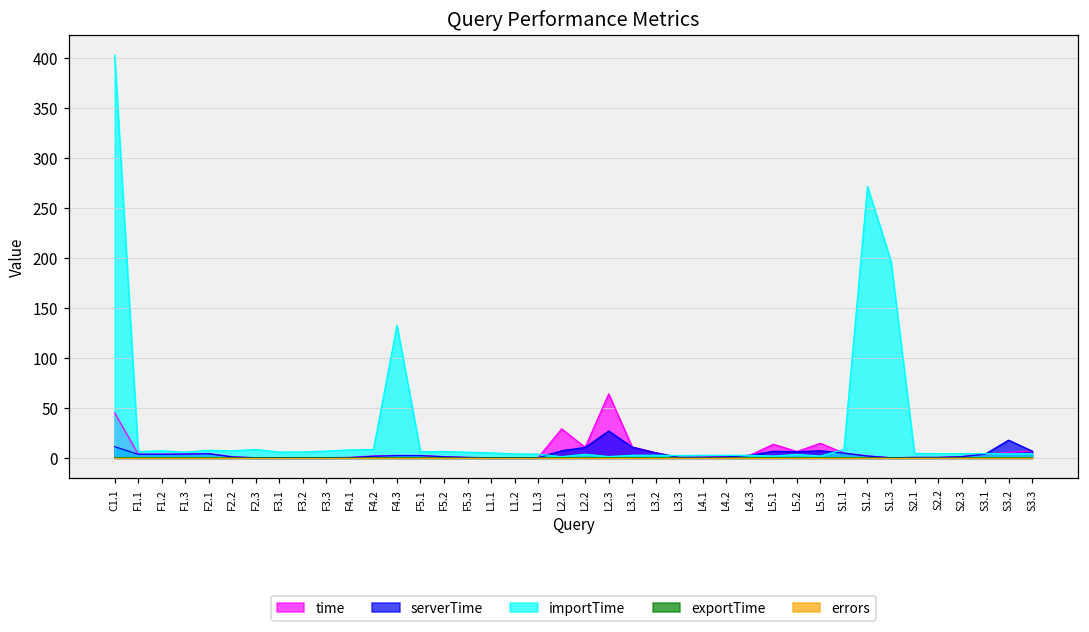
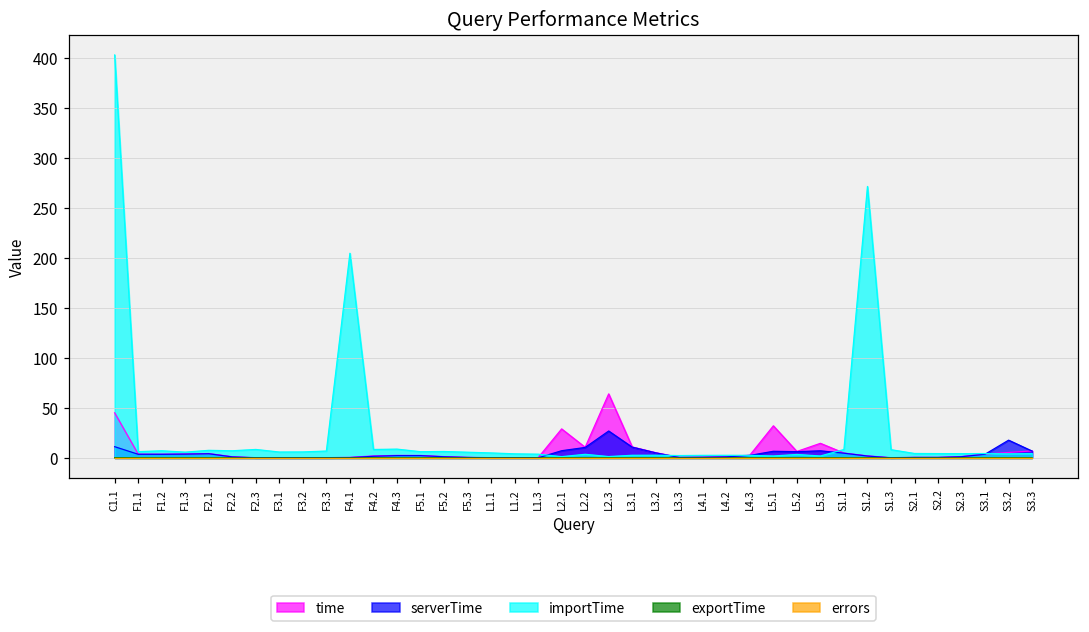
  {
    "time": {
      "C1.1": 50,
      "L2.1": 30,
      "L2.3": 60,
-     "L5.1": 10,
+     "L5.1": 30,
      "L5.3": 10
    },
    "serverTime": {
      "C1.1": 10,
      "L2.1": 10,
      "L2.3": 30,
      "L5.1": 10,
      "L5.3": 10,
      "S3.2": 20
    },
    "importTime": {
      "C1.1": 400,
      "F1.2": 10,
      "F2.1": 10,
      "F2.2": 10,
      "F2.3": 10,
      "F3.1": 10,
      "F3.2": 10,
      "F3.3": 10,
-     "F4.1": 10,
+     "F4.1": 200,
      "F4.2": 10,
-     "F4.3": 130,
+     "F4.3": 10,
      "F5.1": 10,
      "F5.2": 10,
      "F5.3": 10,
      "L1.1": 0,
      "L1.2": 0,
      "L1.3": 0,
      "L2.2": 0,
      "S1.1": 10,
      "S1.2": 270,
-     "S1.3": 200,
+     "S1.3": 10,
      "S2.1": 0,
      "S2.2": 0,
      "S2.3": 0
    },
    "errors": {
      "C1.1": 0,
      "F1.1": 0,
      "F1.2": 0,
      "F1.3": 0,
      "F2.1": 0,
      "L2.2": 0,
      "L5.2": 0,
      "S1.1": 0,
      "S3.1": 0,
      "S3.2": 0,
      "S3.3": 0
    }
  }
